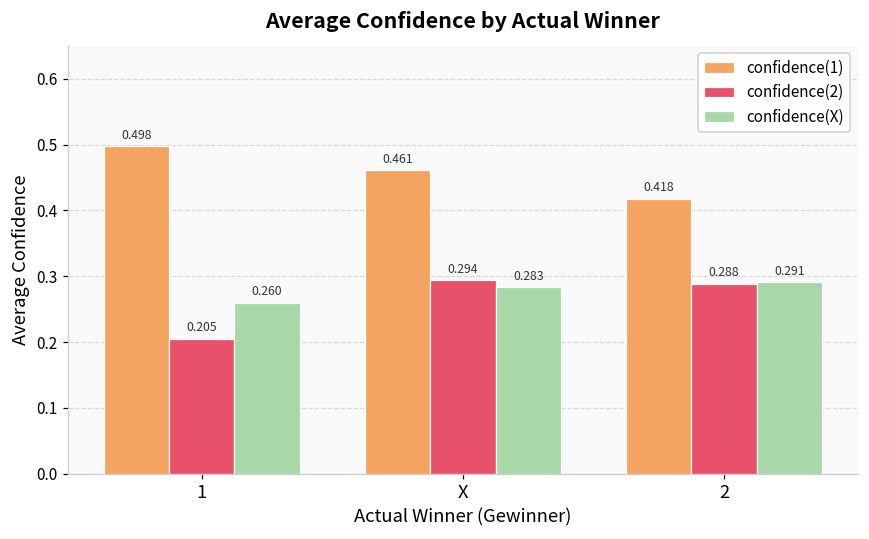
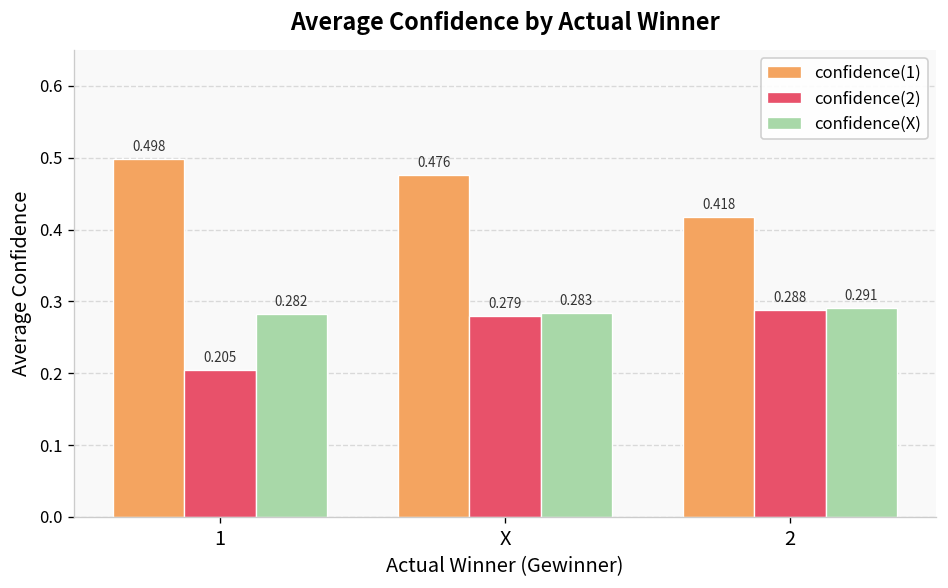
  {
    "confidence(1)": {
      "1": 0.498,
-     "X": 0.461,
+     "X": 0.476,
      "2": 0.418
    },
    "confidence(2)": {
      "1": 0.205,
-     "X": 0.294,
+     "X": 0.279,
      "2": 0.288
    },
    "confidence(X)": {
-     "1": 0.260,
+     "1": 0.282,
      "X": 0.283,
      "2": 0.291
    }
  }
